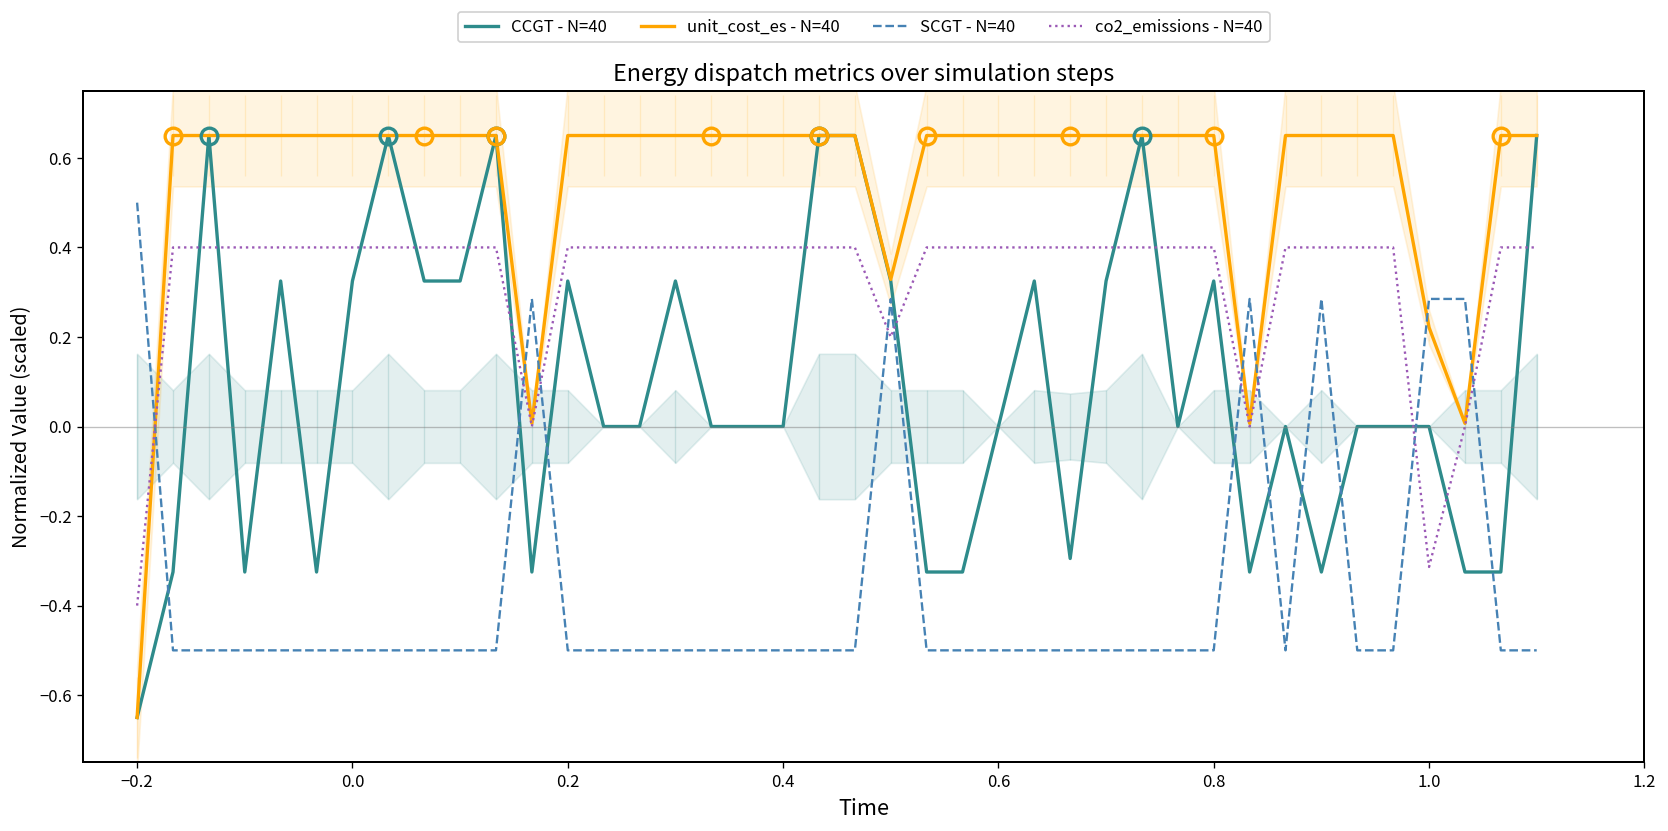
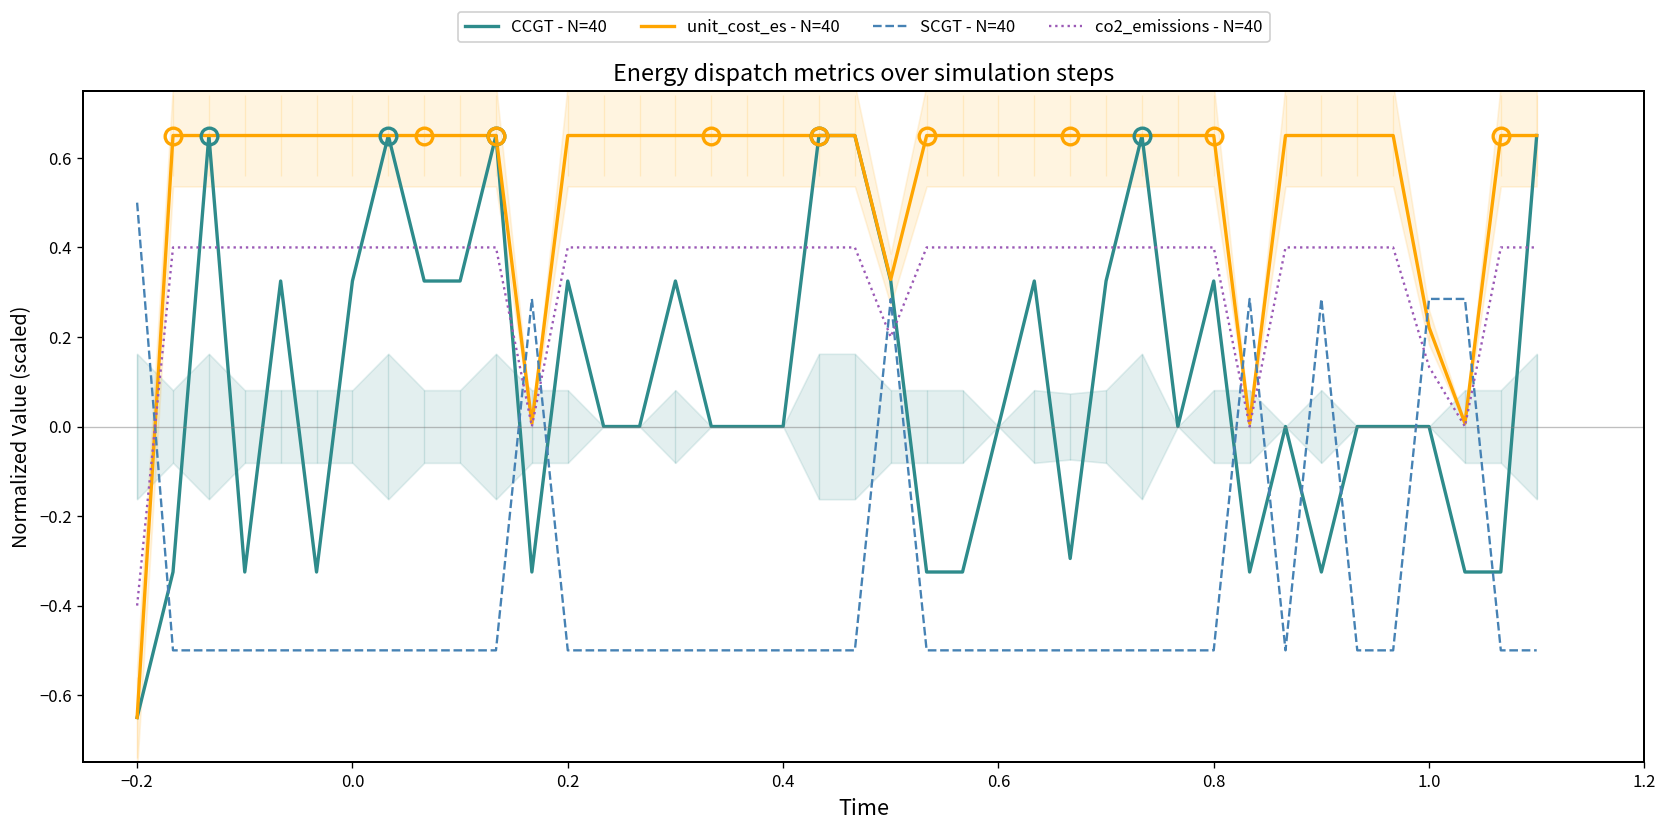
  {
    "co2_emissions - N=40": {
      "−0.2": -0.40,
      "0.0": 0.40,
      "0.2": 0.40,
      "0.4": 0.40,
      "0.6": 0.40,
      "0.8": 0.40,
-     "1.0": -0.31
+     "1.0": 0.13
    }
  }
